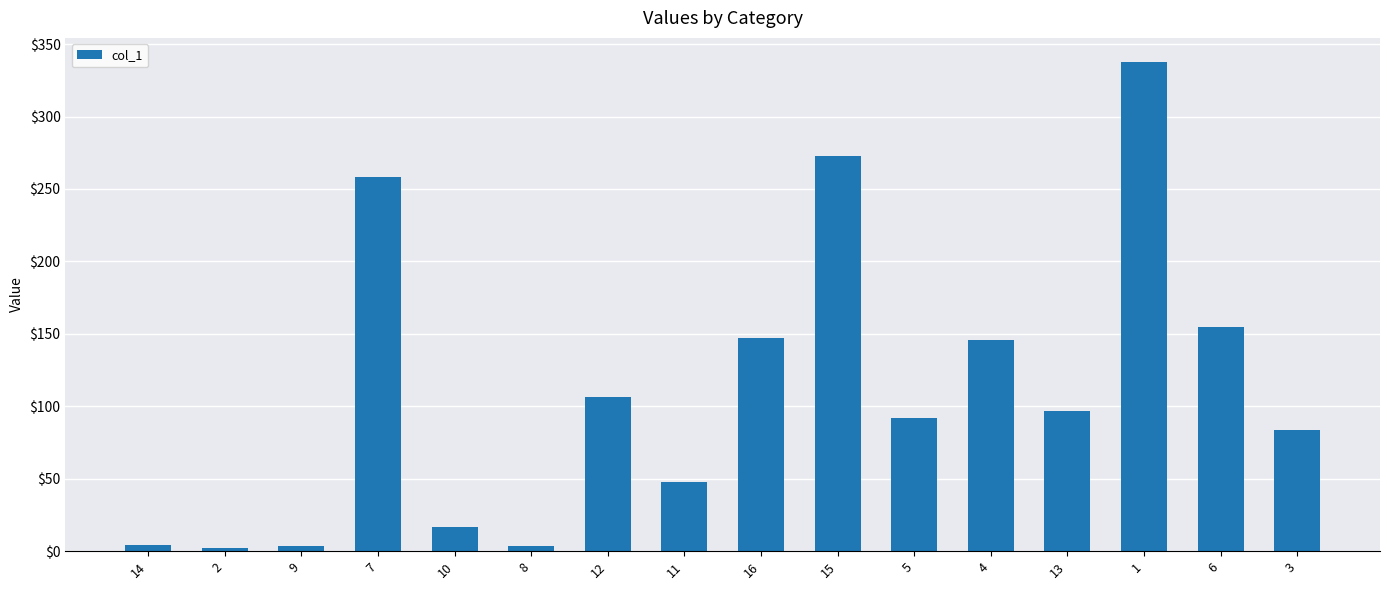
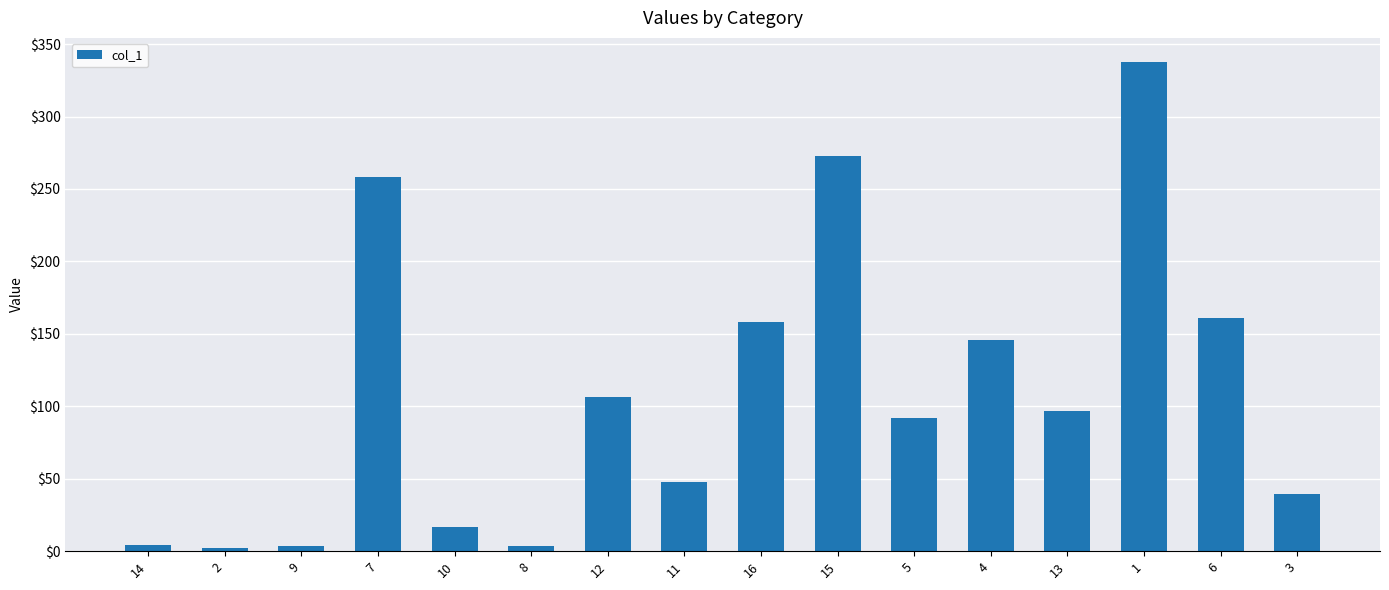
  {
    "14": "$5",
    "2": "$2",
    "9": "$4",
    "7": "$258",
    "10": "$17",
    "8": "$4",
    "12": "$107",
    "11": "$48",
-   "16": "$147",
+   "16": "$159",
    "15": "$273",
    "5": "$92",
    "4": "$146",
    "13": "$97",
    "1": "$337",
-   "6": "$155",
-   "3": "$83"
+   "6": "$161",
+   "3": "$40"
  }
